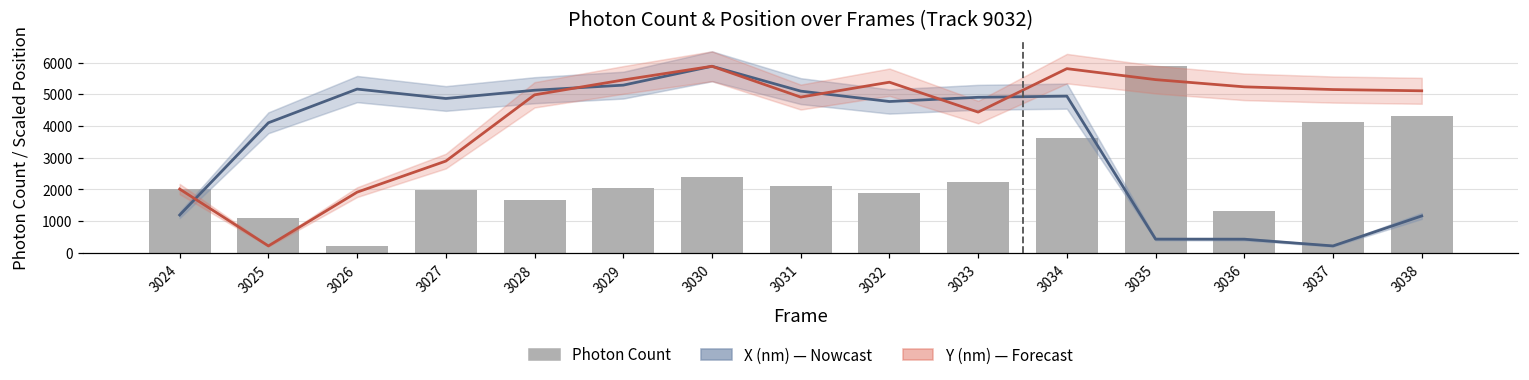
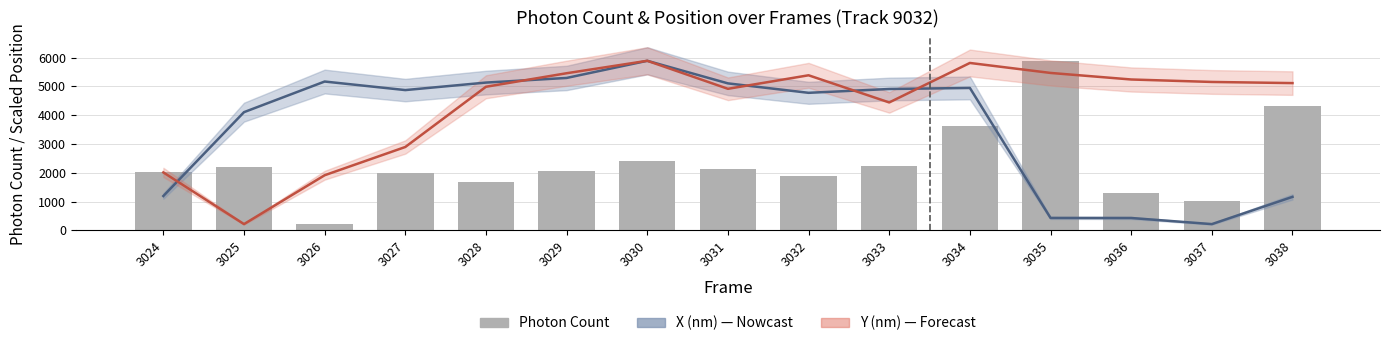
  {
    "Photon Count": {
      "3024": 2000,
-     "3025": 1100,
+     "3025": 2200,
      "3026": 200,
      "3027": 2000,
      "3028": 1700,
      "3029": 2100,
      "3030": 2400,
      "3031": 2100,
      "3032": 1900,
      "3033": 2200,
      "3034": 3600,
      "3035": 5900,
      "3036": 1300,
-     "3037": 4100,
+     "3037": 1000,
      "3038": 4300
    }
  }
